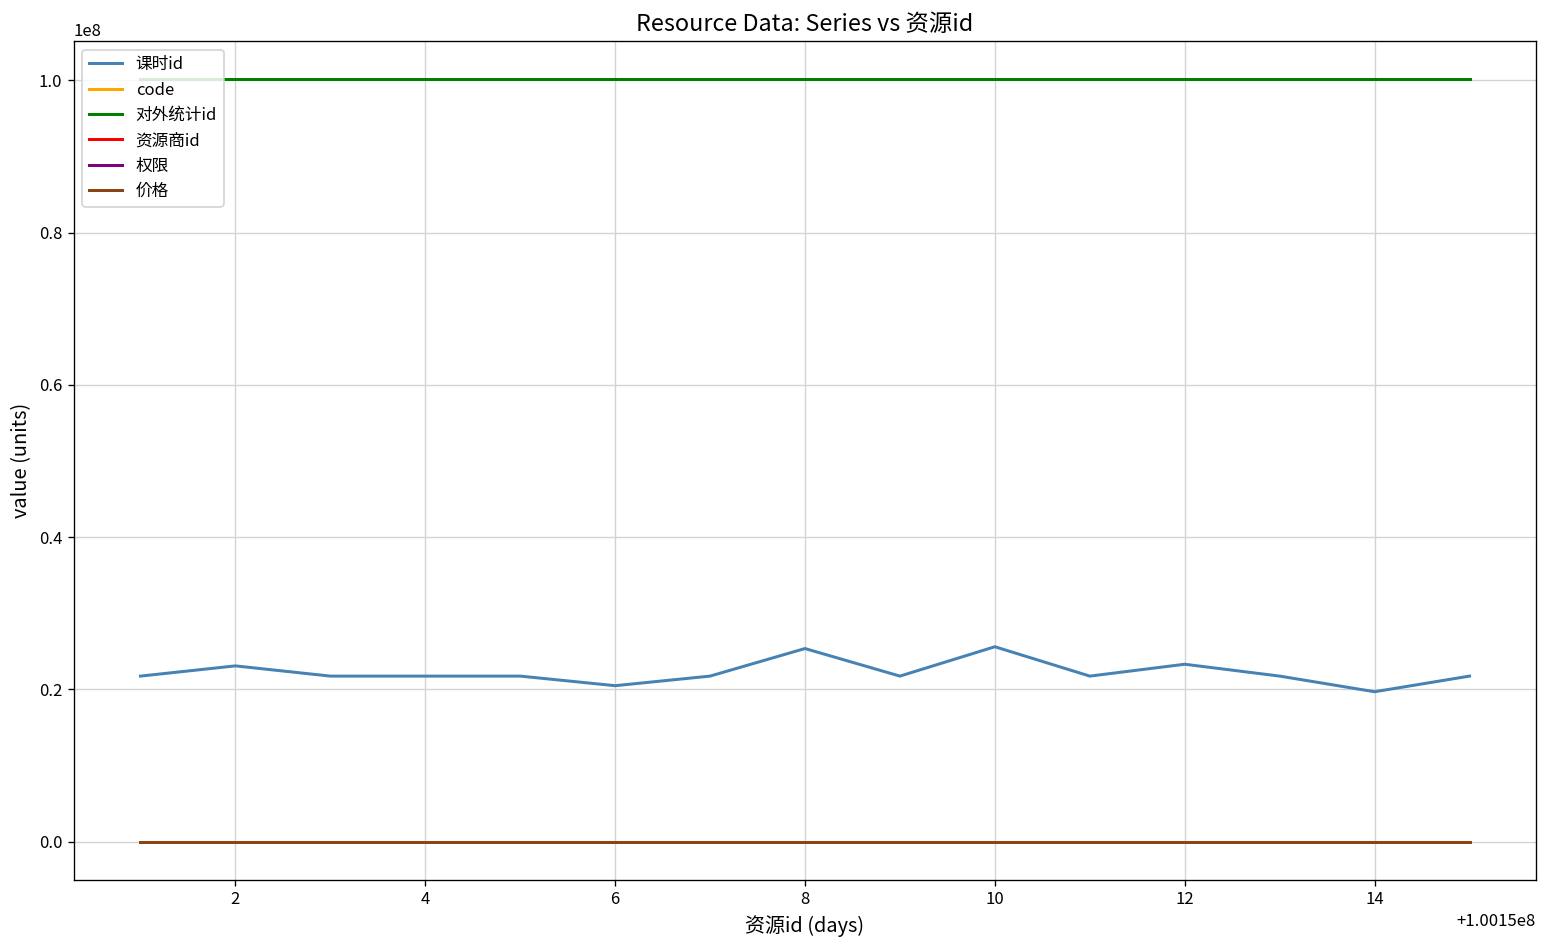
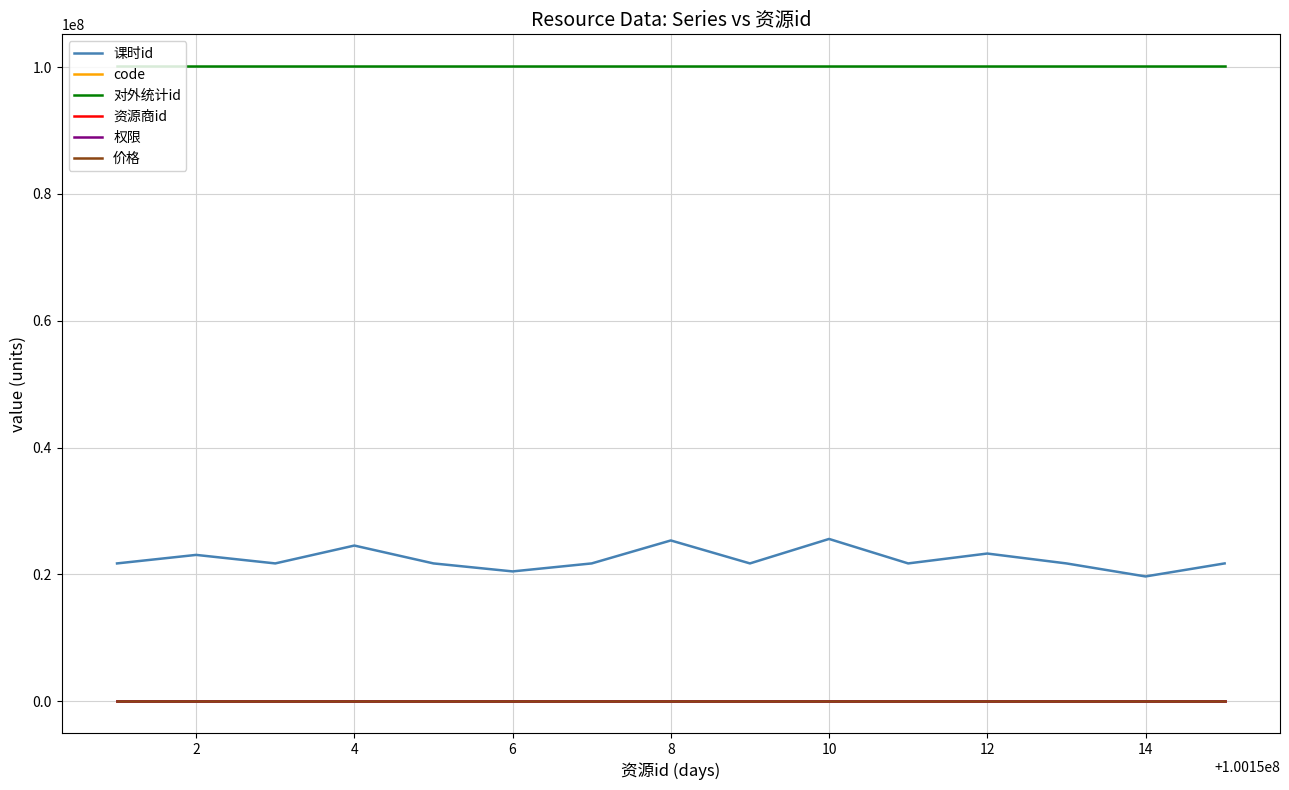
  {
    "课时id": {
      "2": 23000000,
-     "4": 22000000,
+     "4": 25000000,
      "6": 20000000,
      "8": 25000000,
      "10": 26000000,
      "12": 23000000,
      "14": 20000000
    },
    "价格": {
      "2": 0,
      "4": 0,
      "6": 0,
      "8": 0,
      "10": 0,
      "12": 0,
      "14": 0
    },
    "对外统计id": {
      "2": 100000000,
      "4": 100000000,
      "6": 100000000,
      "8": 100000000,
      "10": 100000000,
      "12": 100000000,
      "14": 100000000
    }
  }
